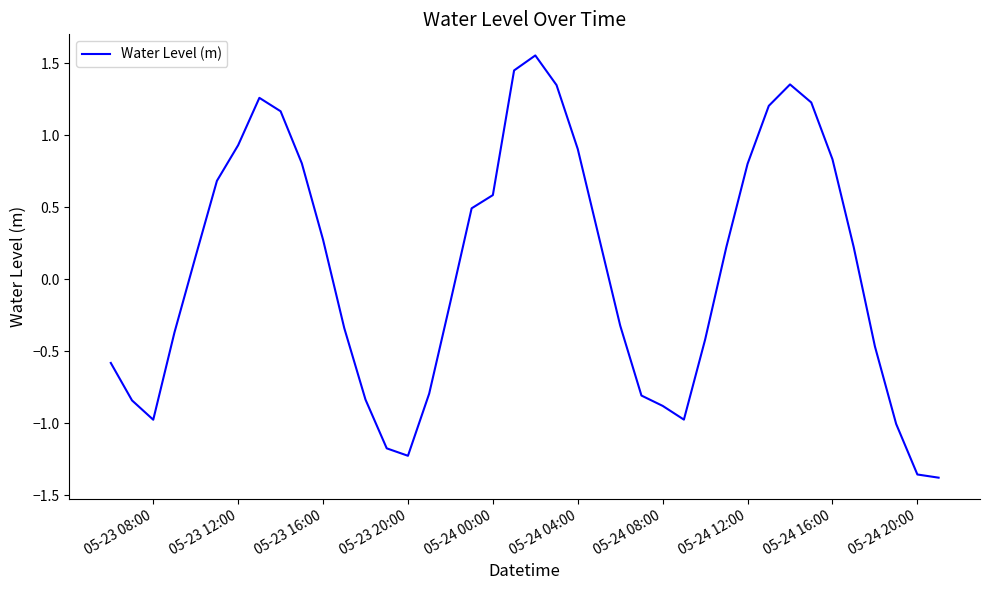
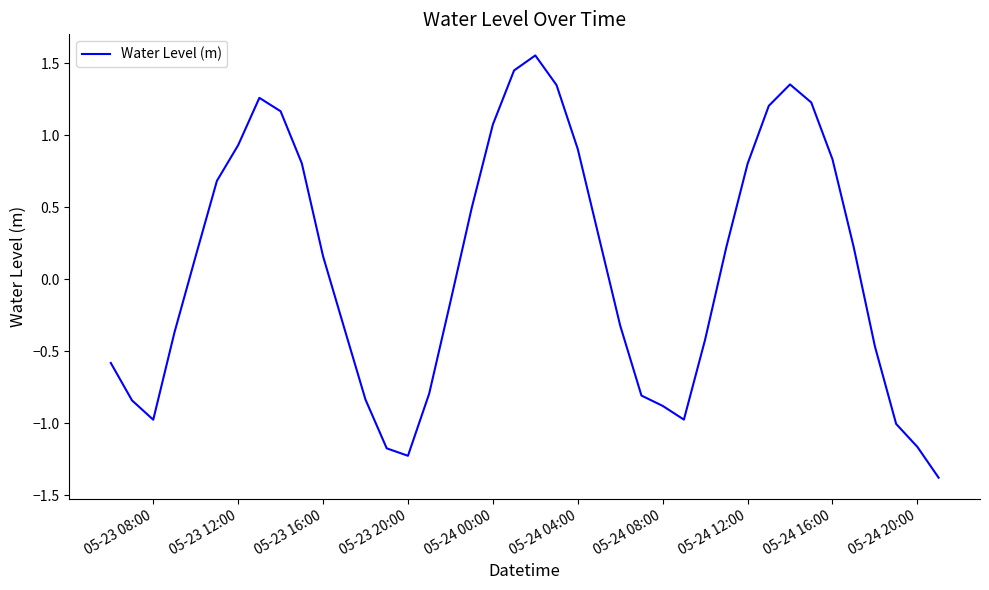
  {
    "05-23 08:00": -0.97,
    "05-23 12:00": 0.93,
-   "05-23 16:00": 0.27,
+   "05-23 16:00": 0.16,
    "05-23 20:00": -1.23,
-   "05-24 00:00": 0.58,
+   "05-24 00:00": 1.07,
    "05-24 04:00": 0.90,
    "05-24 08:00": -0.88,
    "05-24 12:00": 0.80,
    "05-24 16:00": 0.83,
-   "05-24 20:00": -1.35
+   "05-24 20:00": -1.16
  }
